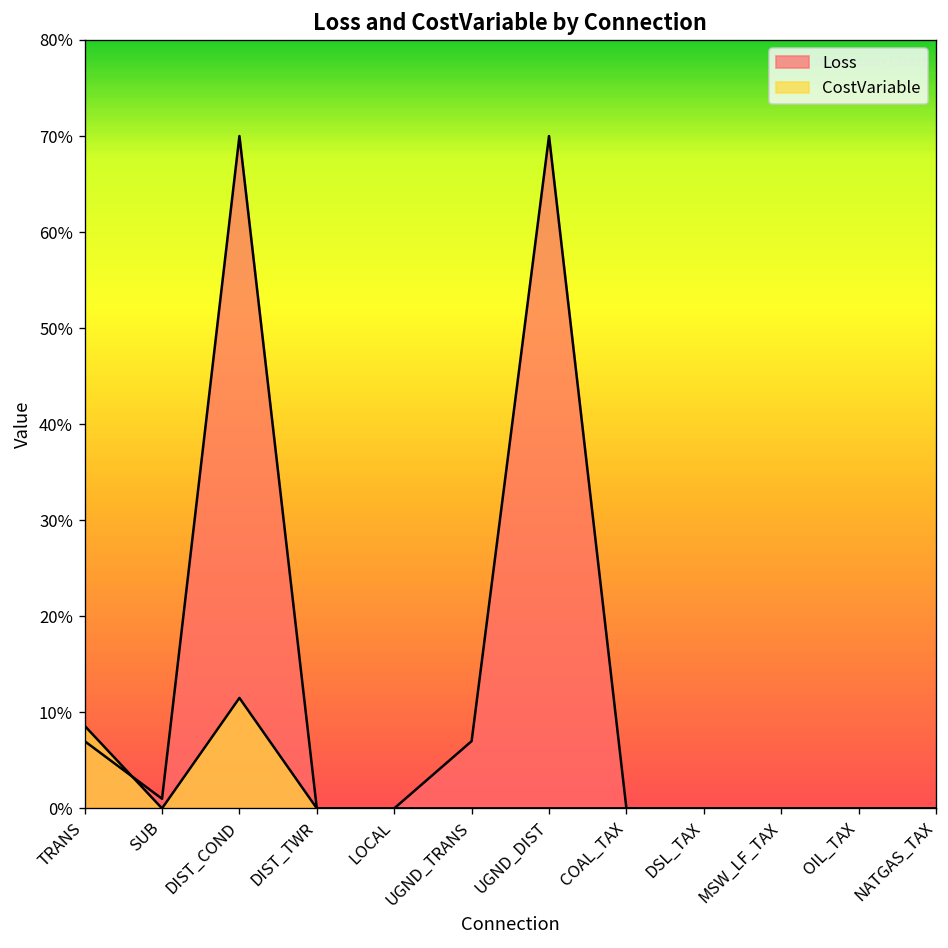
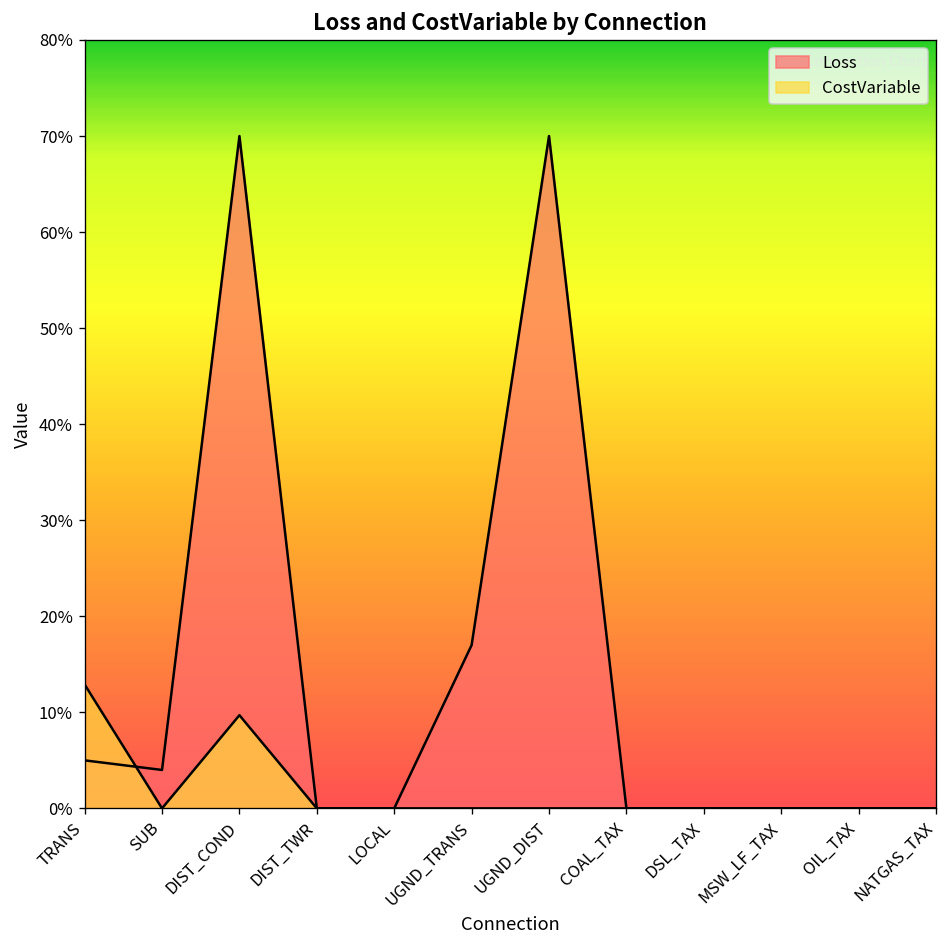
  {
    "Loss": {
-     "TRANS": "7%",
-     "SUB": "1%",
+     "TRANS": "5%",
+     "SUB": "4%",
      "DIST_COND": "70%",
-     "UGND_TRANS": "7%",
+     "UGND_TRANS": "17%",
      "UGND_DIST": "70%"
    },
    "CostVariable": {
-     "TRANS": "9%",
+     "TRANS": "13%",
      "SUB": "0%",
-     "DIST_COND": "12%",
+     "DIST_COND": "10%",
      "UGND_TRANS": "0%",
      "UGND_DIST": "0%"
    }
  }
